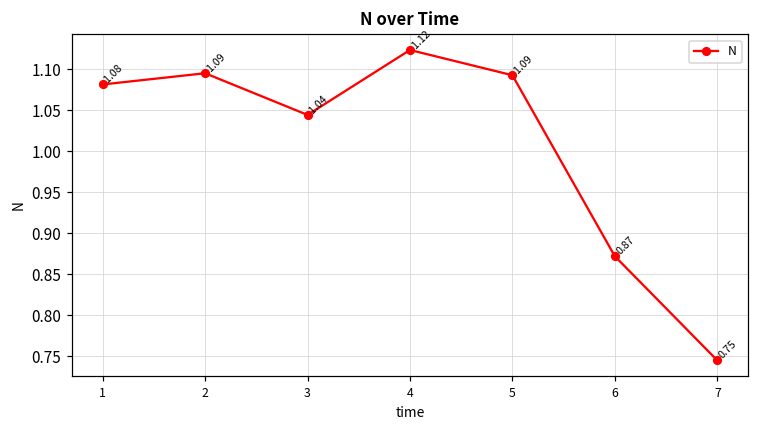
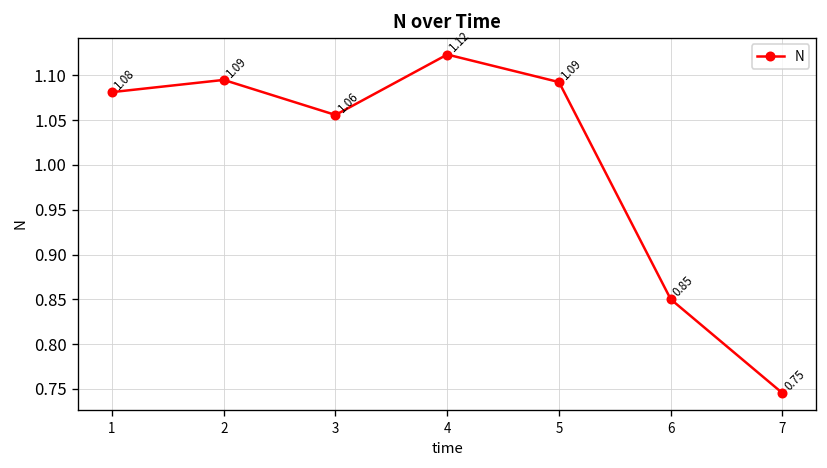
  {
    "1": 1.08,
    "2": 1.09,
-   "3": 1.04,
+   "3": 1.06,
    "4": 1.12,
    "5": 1.09,
-   "6": 0.87,
+   "6": 0.85,
    "7": 0.75
  }
